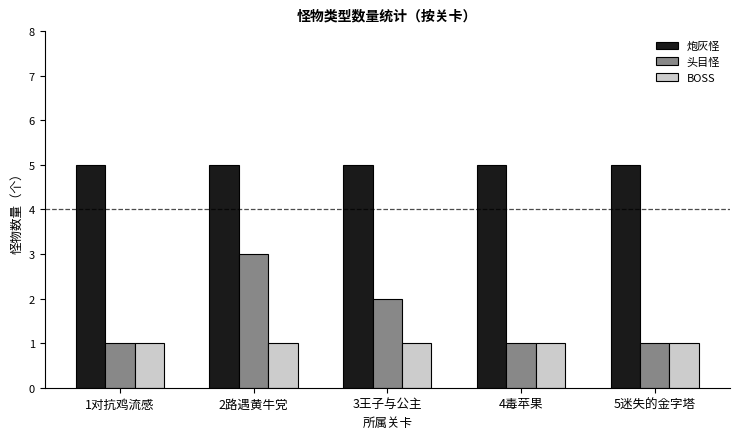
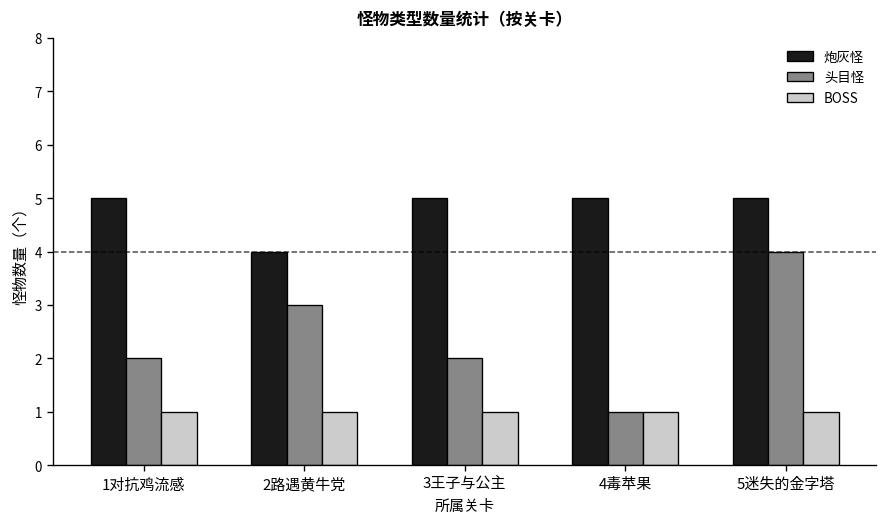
  {
    "炮灰怪": {
      "1对抗鸡流感": 5,
-     "2路遇黄牛党": 5,
+     "2路遇黄牛党": 4,
      "3王子与公主": 5,
      "4毒苹果": 5,
      "5迷失的金字塔": 5
    },
    "头目怪": {
-     "1对抗鸡流感": 1,
+     "1对抗鸡流感": 2,
      "2路遇黄牛党": 3,
      "3王子与公主": 2,
      "4毒苹果": 1,
-     "5迷失的金字塔": 1
+     "5迷失的金字塔": 4
    },
    "BOSS": {
      "1对抗鸡流感": 1,
      "2路遇黄牛党": 1,
      "3王子与公主": 1,
      "4毒苹果": 1,
      "5迷失的金字塔": 1
    }
  }
